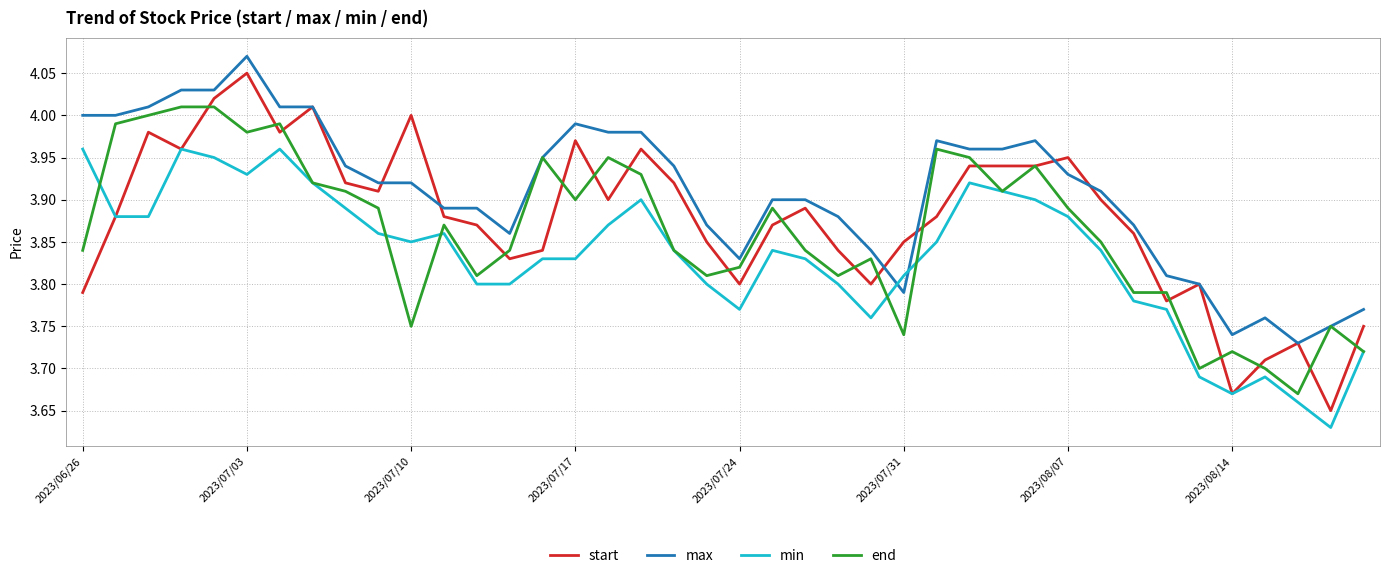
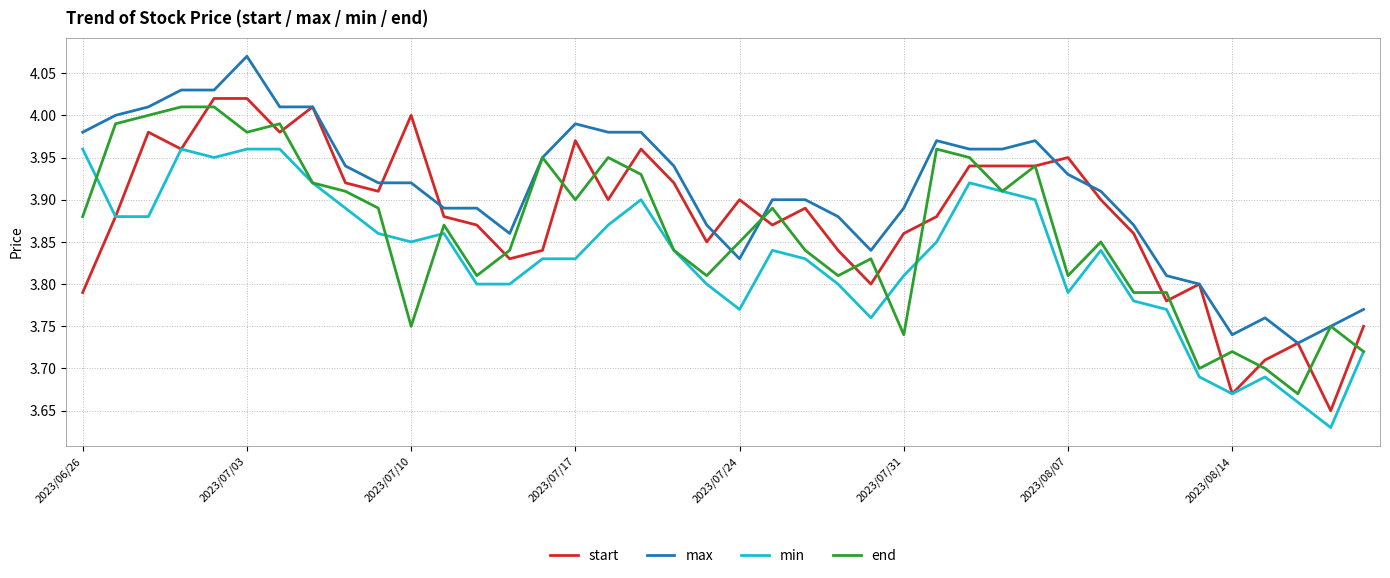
  {
    "start": {
      "2023/06/26": 3.79,
-     "2023/07/03": 4.05,
+     "2023/07/03": 4.02,
      "2023/07/10": 4.00,
      "2023/07/17": 3.97,
-     "2023/07/24": 3.8,
-     "2023/07/31": 3.85,
+     "2023/07/24": 3.9,
+     "2023/07/31": 3.86,
      "2023/08/07": 3.95
    },
    "max": {
-     "2023/06/26": 4.00,
+     "2023/06/26": 3.98,
      "2023/07/03": 4.07,
      "2023/07/10": 3.92,
      "2023/07/17": 3.99,
      "2023/07/24": 3.83,
-     "2023/07/31": 3.79,
+     "2023/07/31": 3.89,
      "2023/08/07": 3.93,
      "2023/08/14": 3.74
    },
    "min": {
      "2023/06/26": 3.96,
-     "2023/07/03": 3.93,
+     "2023/07/03": 3.96,
      "2023/07/10": 3.85,
      "2023/07/17": 3.83,
      "2023/07/24": 3.77,
      "2023/07/31": 3.81,
-     "2023/08/07": 3.88
+     "2023/08/07": 3.79
    },
    "end": {
-     "2023/06/26": 3.84,
+     "2023/06/26": 3.88,
      "2023/07/03": 3.98,
      "2023/07/10": 3.75,
      "2023/07/17": 3.90,
-     "2023/07/24": 3.82,
+     "2023/07/24": 3.85,
      "2023/07/31": 3.74,
-     "2023/08/07": 3.89,
+     "2023/08/07": 3.81,
      "2023/08/14": 3.72
    }
  }
